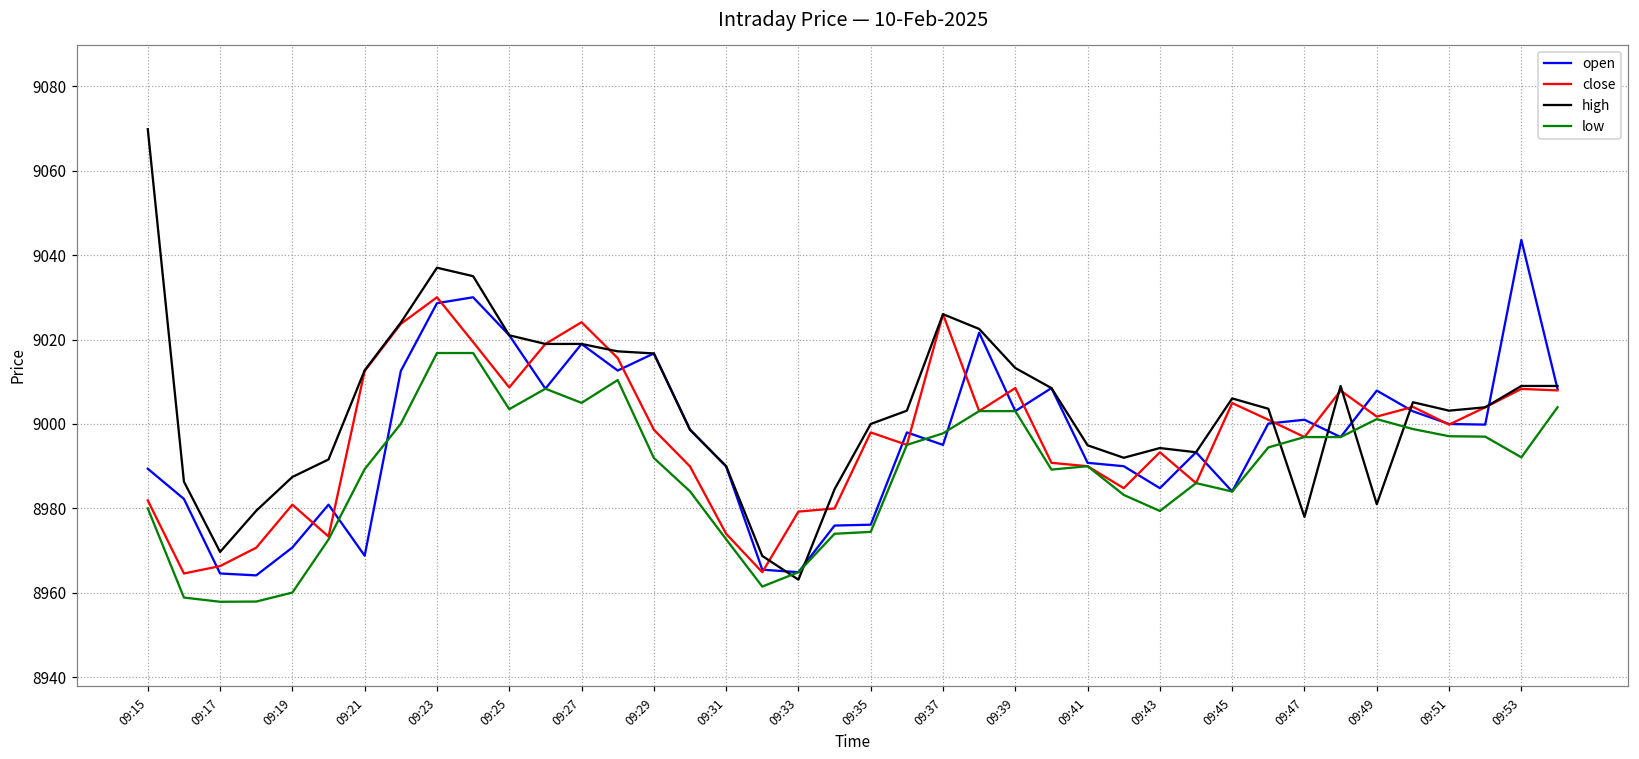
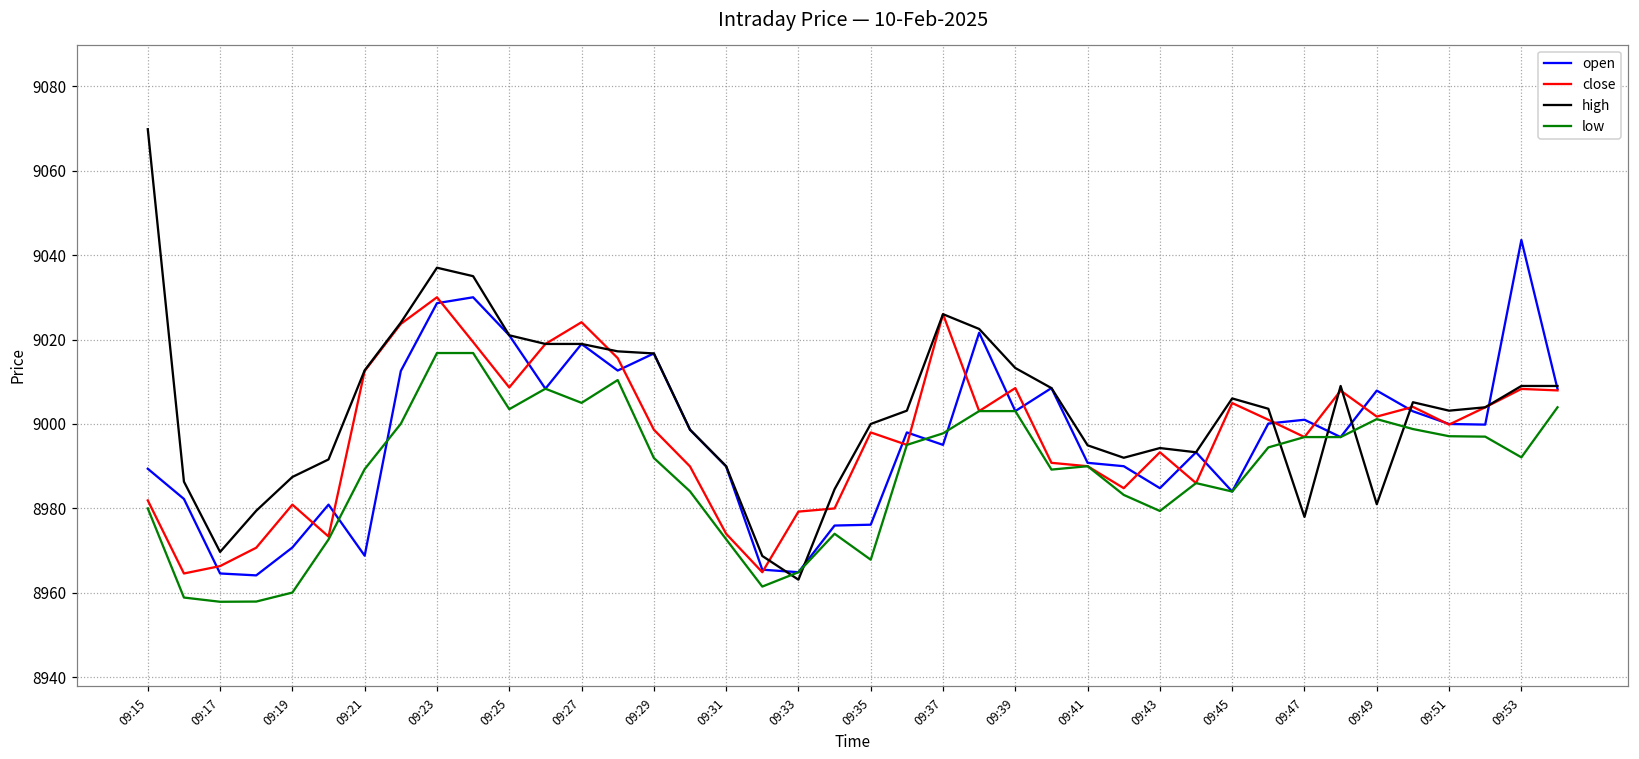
  {
    "open": {
      "09:15": 8989,
      "09:17": 8965,
      "09:19": 8971,
      "09:21": 8969,
      "09:23": 9029,
      "09:35": 8976,
      "09:37": 8995,
      "09:41": 8991,
      "09:43": 8985,
      "09:47": 9001,
      "09:49": 9008,
      "09:53": 9044
    },
    "close": {
      "09:15": 8982,
      "09:17": 8966,
      "09:19": 8981,
      "09:23": 9030,
      "09:25": 9009,
      "09:27": 9024,
      "09:29": 8999,
      "09:31": 8974,
      "09:33": 8979,
      "09:35": 8998,
      "09:39": 9009,
      "09:43": 8993,
      "09:45": 9005,
      "09:53": 9008
    },
    "high": {
      "09:15": 9070,
      "09:17": 8970,
      "09:19": 8987,
      "09:23": 9037,
      "09:33": 8963,
      "09:35": 9000,
      "09:39": 9013,
      "09:41": 8995,
      "09:43": 8994,
      "09:45": 9006,
      "09:47": 8978,
      "09:49": 8981,
      "09:51": 9003,
      "09:53": 9009
    },
    "low": {
      "09:15": 8980,
      "09:17": 8958,
      "09:19": 8960,
      "09:21": 8989,
      "09:23": 9017,
      "09:25": 9004,
      "09:27": 9005,
      "09:29": 8992,
      "09:31": 8973,
-     "09:35": 8974,
+     "09:35": 8968,
      "09:37": 8998,
      "09:43": 8979,
      "09:51": 8997,
      "09:53": 8992
    }
  }
